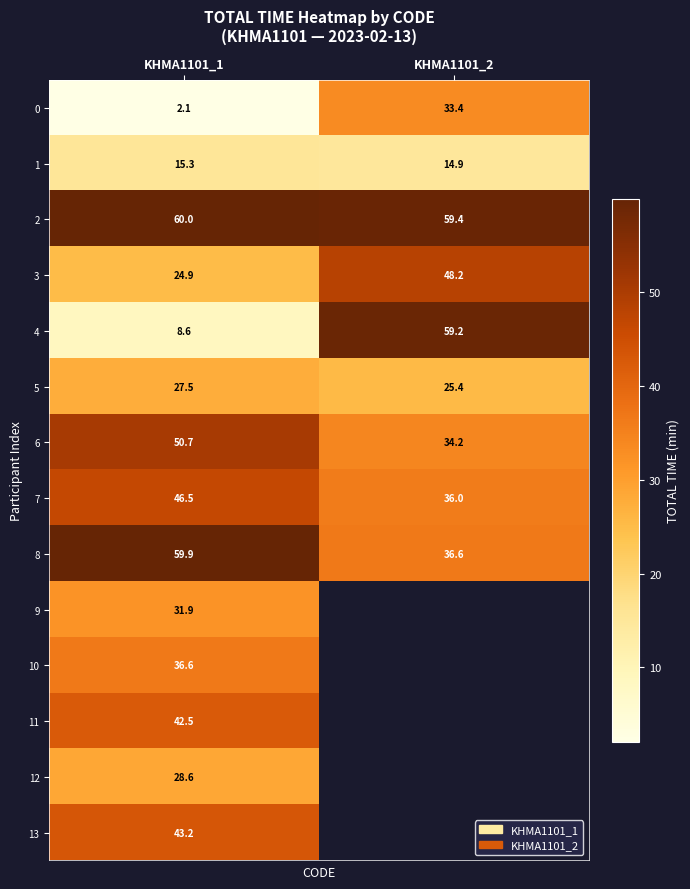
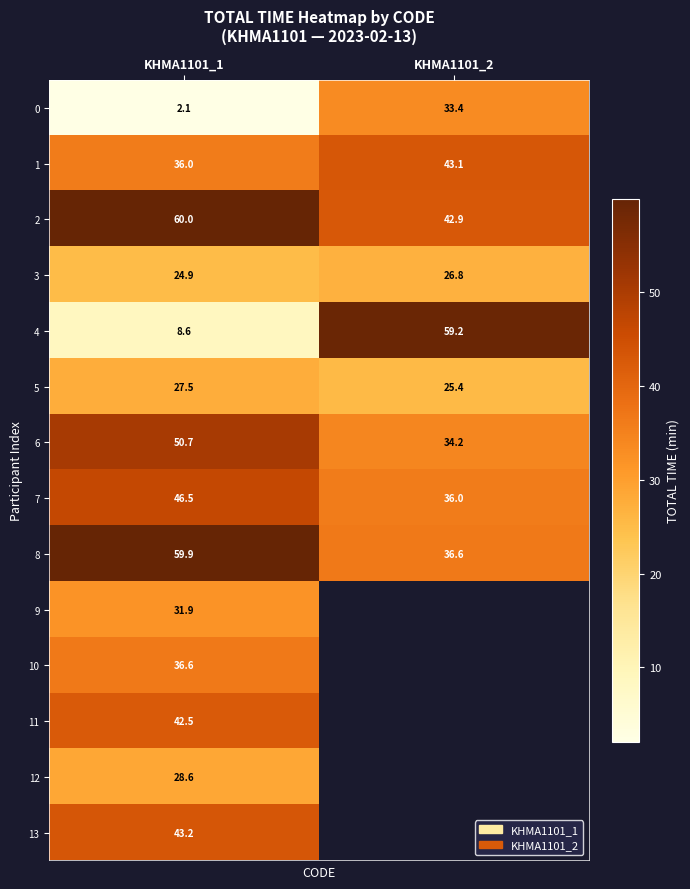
  {
    "0": {
      "KHMA1101_1": 2.1,
      "KHMA1101_2": 33.4
    },
    "1": {
-     "KHMA1101_1": 15.3,
-     "KHMA1101_2": 14.9
+     "KHMA1101_1": 36.0,
+     "KHMA1101_2": 43.1
    },
    "2": {
      "KHMA1101_1": 60.0,
-     "KHMA1101_2": 59.4
+     "KHMA1101_2": 42.9
    },
    "3": {
      "KHMA1101_1": 24.9,
-     "KHMA1101_2": 48.2
+     "KHMA1101_2": 26.8
    },
    "4": {
      "KHMA1101_1": 8.6,
      "KHMA1101_2": 59.2
    },
    "5": {
      "KHMA1101_1": 27.5,
      "KHMA1101_2": 25.4
    },
    "6": {
      "KHMA1101_1": 50.7,
      "KHMA1101_2": 34.2
    },
    "7": {
      "KHMA1101_1": 46.5,
      "KHMA1101_2": 36.0
    },
    "8": {
      "KHMA1101_1": 59.9,
      "KHMA1101_2": 36.6
    },
    "9": {
      "KHMA1101_1": 31.9
    },
    "10": {
      "KHMA1101_1": 36.6
    },
    "11": {
      "KHMA1101_1": 42.5
    },
    "12": {
      "KHMA1101_1": 28.6
    },
    "13": {
      "KHMA1101_1": 43.2
    }
  }
